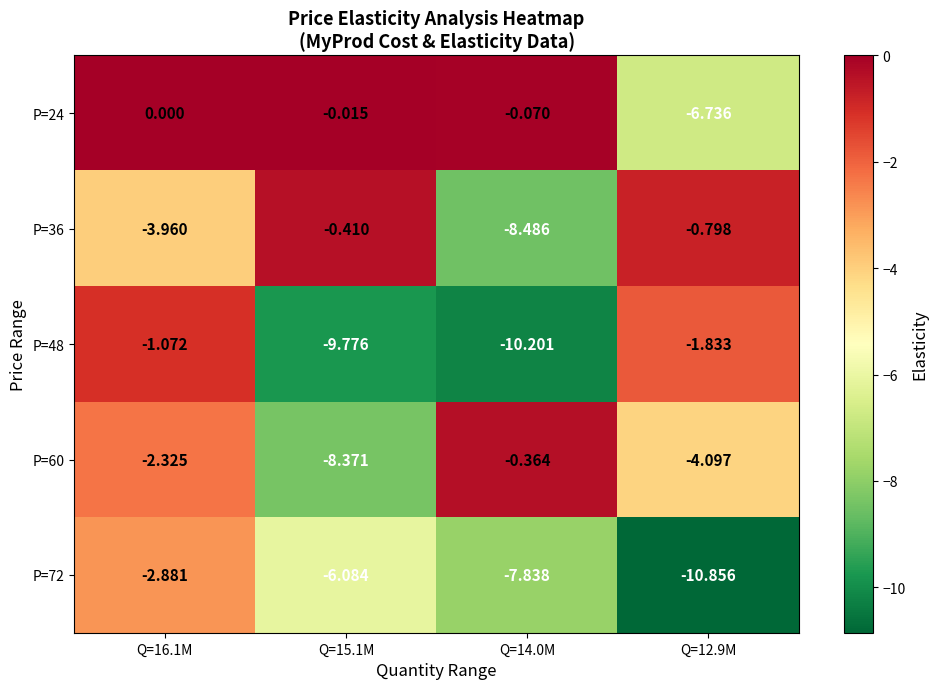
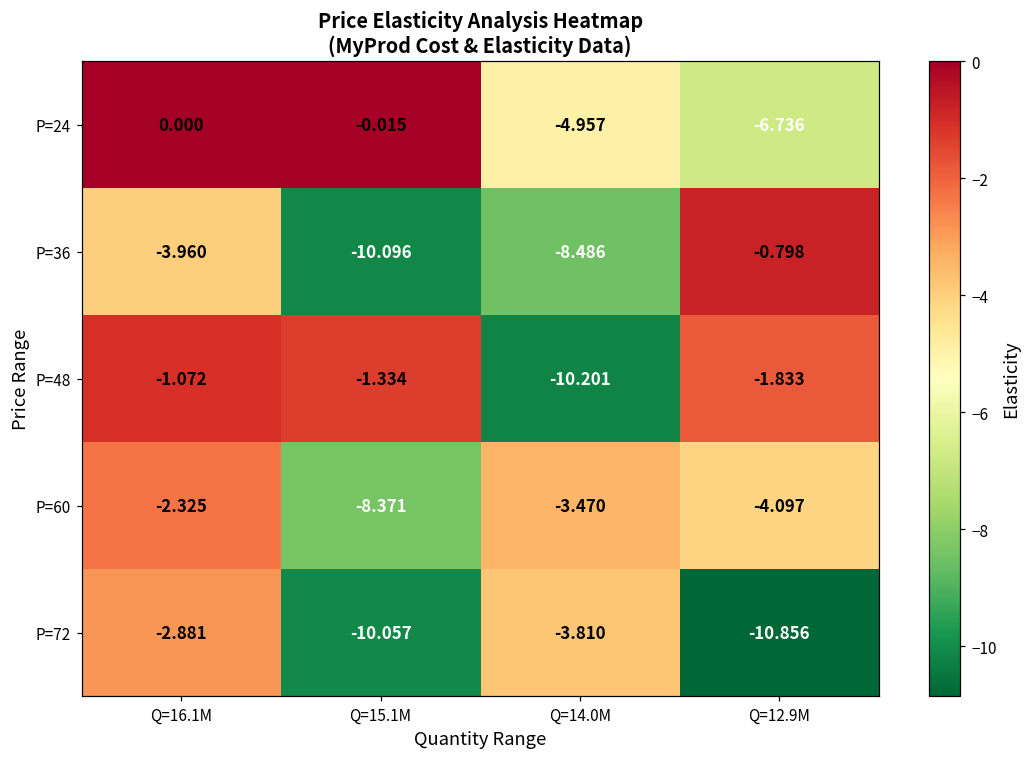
  {
    "P=24": {
      "Q=16.1M": 0.000,
      "Q=15.1M": -0.015,
-     "Q=14.0M": -0.070,
+     "Q=14.0M": -4.957,
      "Q=12.9M": -6.736
    },
    "P=36": {
      "Q=16.1M": -3.960,
-     "Q=15.1M": -0.410,
+     "Q=15.1M": -10.096,
      "Q=14.0M": -8.486,
      "Q=12.9M": -0.798
    },
    "P=48": {
      "Q=16.1M": -1.072,
-     "Q=15.1M": -9.776,
+     "Q=15.1M": -1.334,
      "Q=14.0M": -10.201,
      "Q=12.9M": -1.833
    },
    "P=60": {
      "Q=16.1M": -2.325,
      "Q=15.1M": -8.371,
-     "Q=14.0M": -0.364,
+     "Q=14.0M": -3.470,
      "Q=12.9M": -4.097
    },
    "P=72": {
      "Q=16.1M": -2.881,
-     "Q=15.1M": -6.084,
-     "Q=14.0M": -7.838,
+     "Q=15.1M": -10.057,
+     "Q=14.0M": -3.810,
      "Q=12.9M": -10.856
    }
  }
